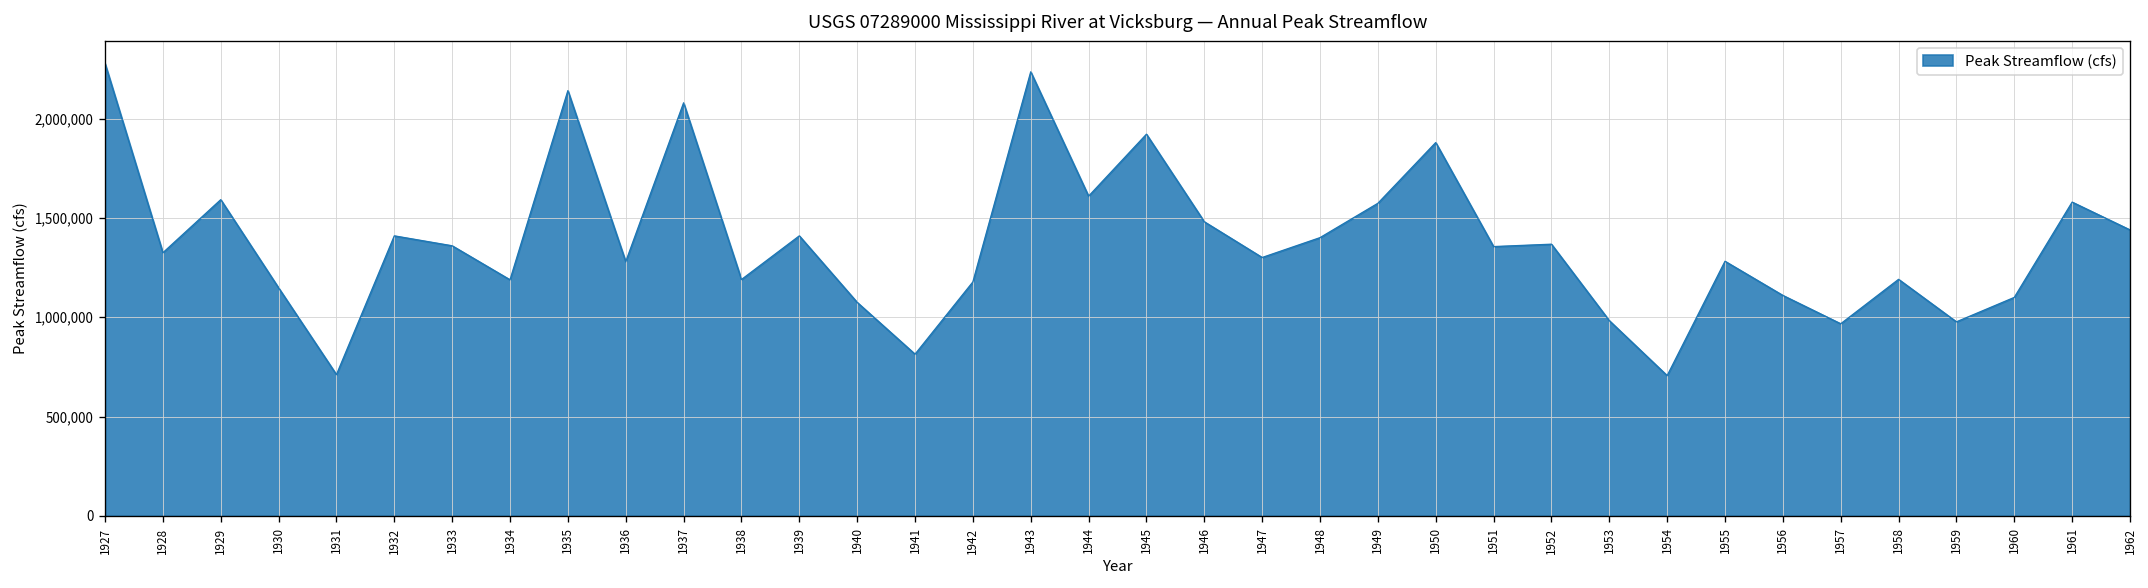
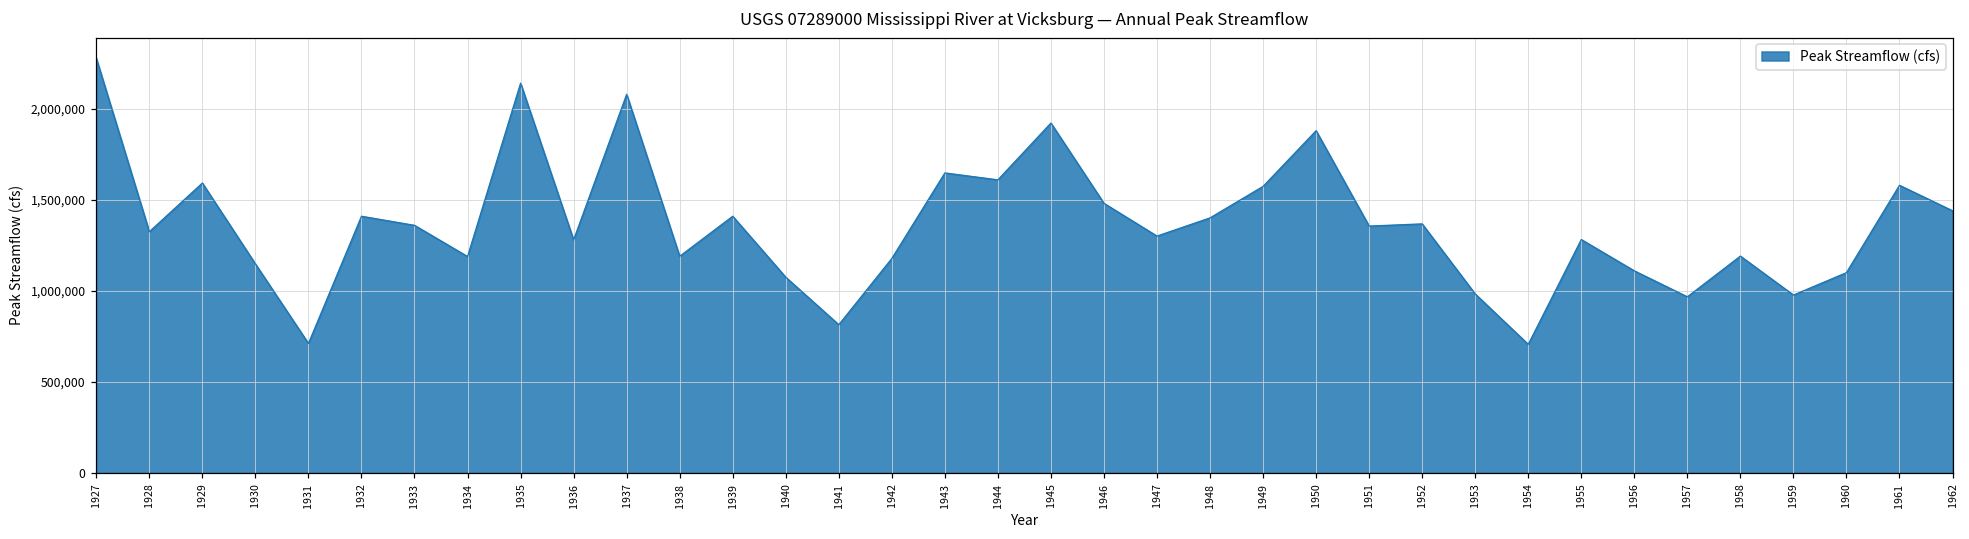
  {
    "1927": "2,280,000",
    "1928": "1,330,000",
    "1929": "1,590,000",
    "1930": "1,150,000",
    "1931": "710,000",
    "1932": "1,410,000",
    "1933": "1,360,000",
    "1934": "1,190,000",
    "1935": "2,140,000",
    "1936": "1,280,000",
    "1937": "2,080,000",
    "1938": "1,190,000",
    "1939": "1,410,000",
    "1940": "1,080,000",
    "1941": "810,000",
    "1942": "1,180,000",
-   "1943": "2,240,000",
+   "1943": "1,650,000",
    "1944": "1,610,000",
    "1945": "1,920,000",
    "1946": "1,480,000",
    "1947": "1,300,000",
    "1948": "1,400,000",
    "1949": "1,570,000",
    "1950": "1,880,000",
    "1951": "1,360,000",
    "1952": "1,370,000",
    "1953": "980,000",
    "1954": "710,000",
    "1955": "1,280,000",
    "1956": "1,110,000",
    "1957": "970,000",
    "1958": "1,190,000",
    "1959": "980,000",
    "1960": "1,100,000",
    "1961": "1,580,000",
    "1962": "1,440,000"
  }
